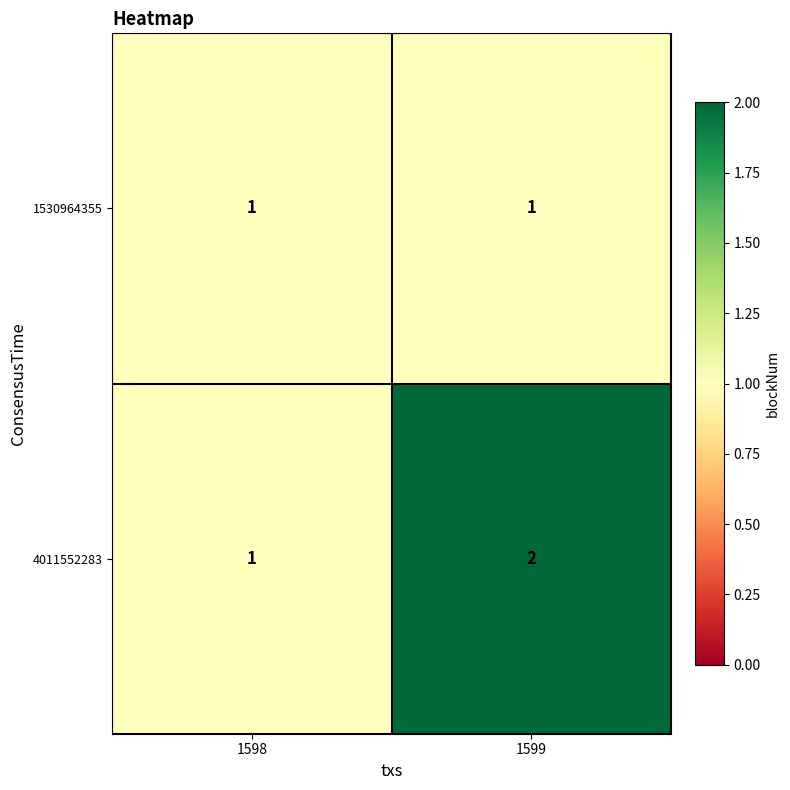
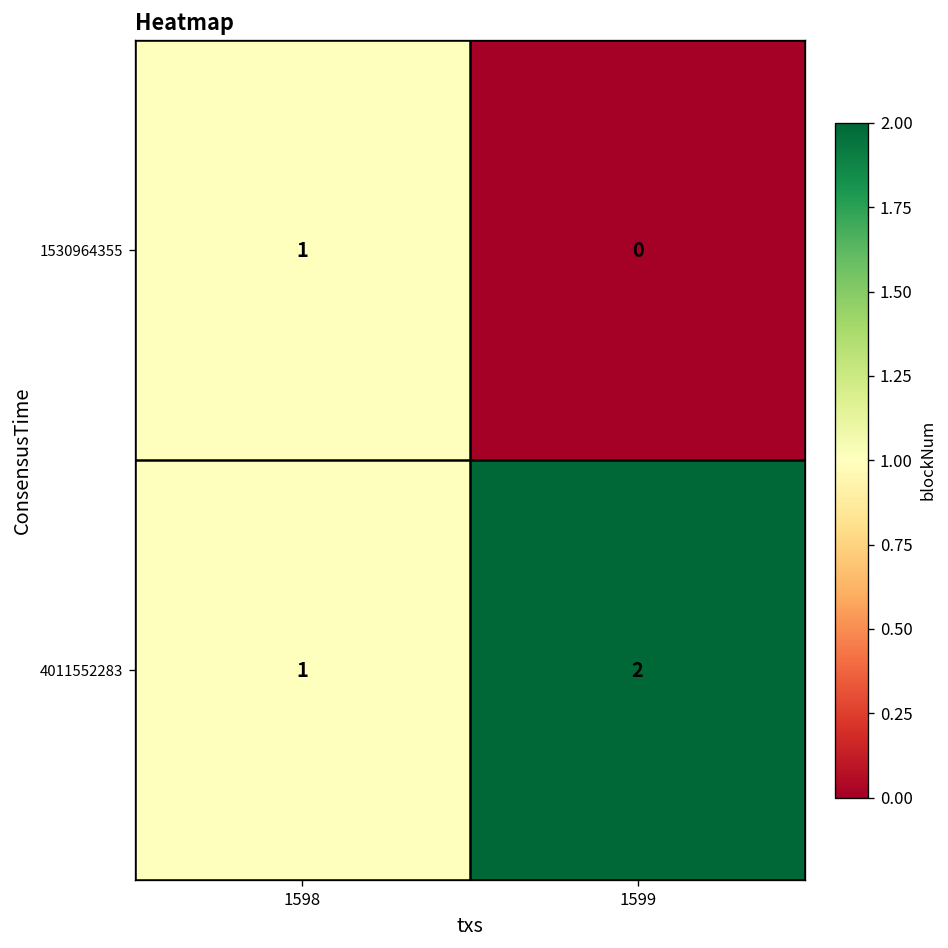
  {
    "1530964355": {
      "1598": 1,
-     "1599": 1
+     "1599": 0
    },
    "4011552283": {
      "1598": 1,
      "1599": 2
    }
  }
